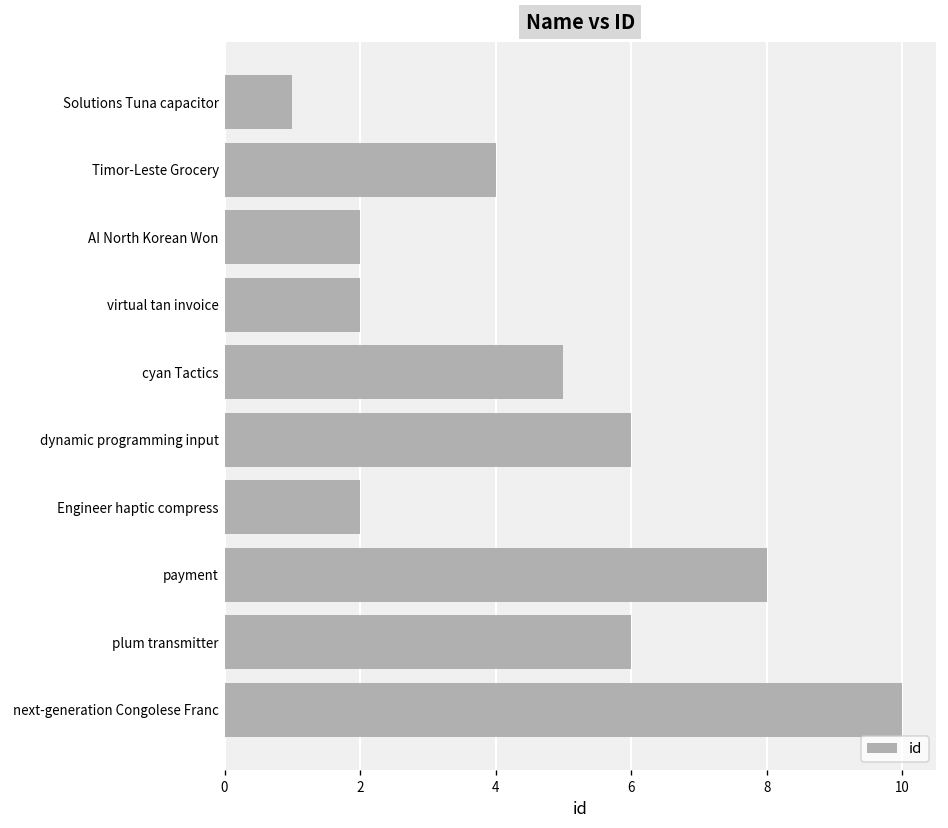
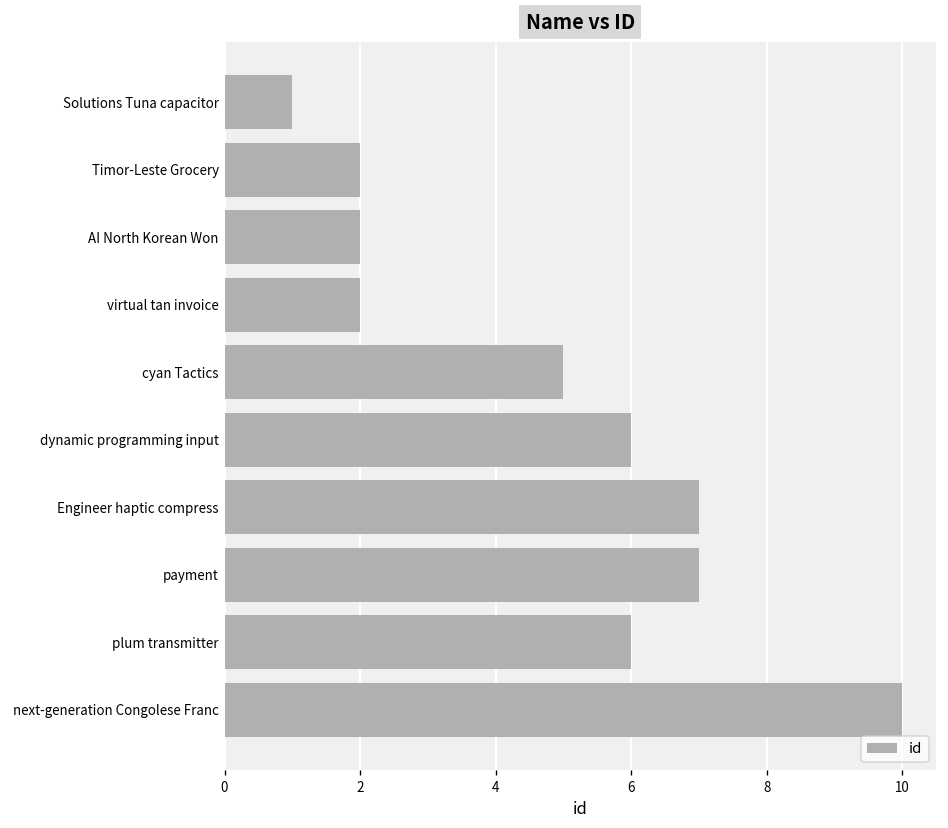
  {
    "Solutions Tuna capacitor": 1,
-   "Timor-Leste Grocery": 4,
+   "Timor-Leste Grocery": 2,
    "AI North Korean Won": 2,
    "virtual tan invoice": 2,
    "cyan Tactics": 5,
    "dynamic programming input": 6,
-   "Engineer haptic compress": 2,
-   "payment": 8,
+   "Engineer haptic compress": 7,
+   "payment": 7,
    "plum transmitter": 6,
    "next-generation Congolese Franc": 10
  }
